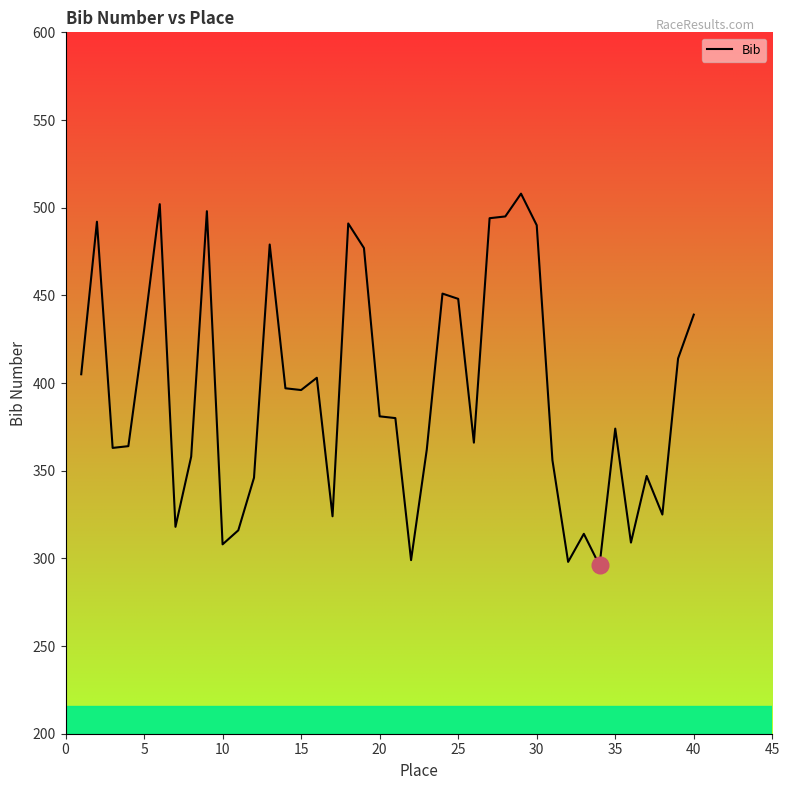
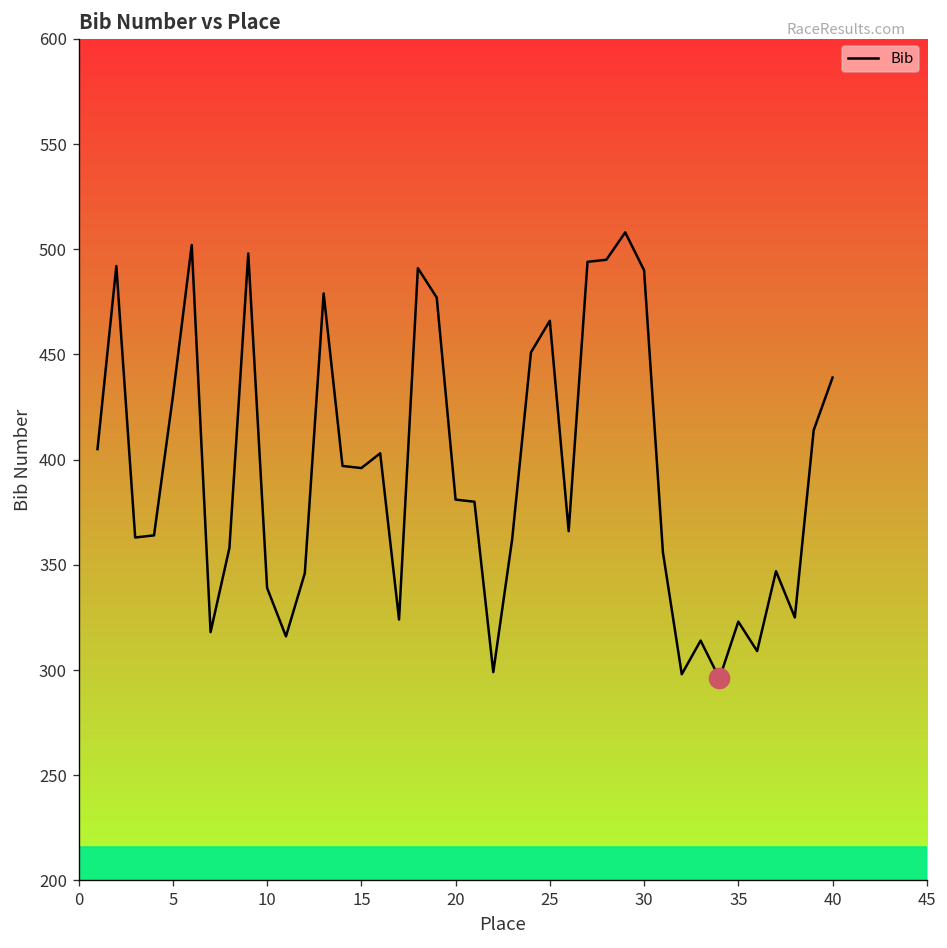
  {
    "Bib": {
      "5": 430,
-     "10": 308,
+     "10": 339,
      "15": 396,
      "20": 381,
-     "25": 448,
+     "25": 466,
      "30": 490,
-     "35": 374,
+     "35": 323,
      "40": 439
    }
  }
